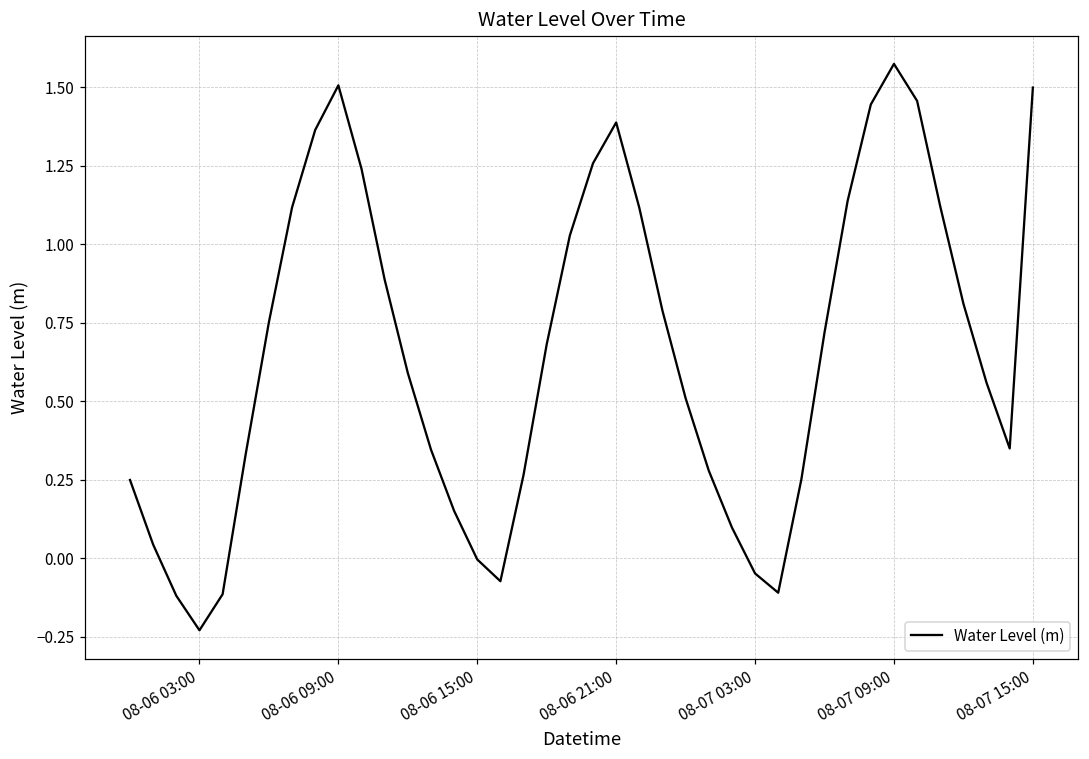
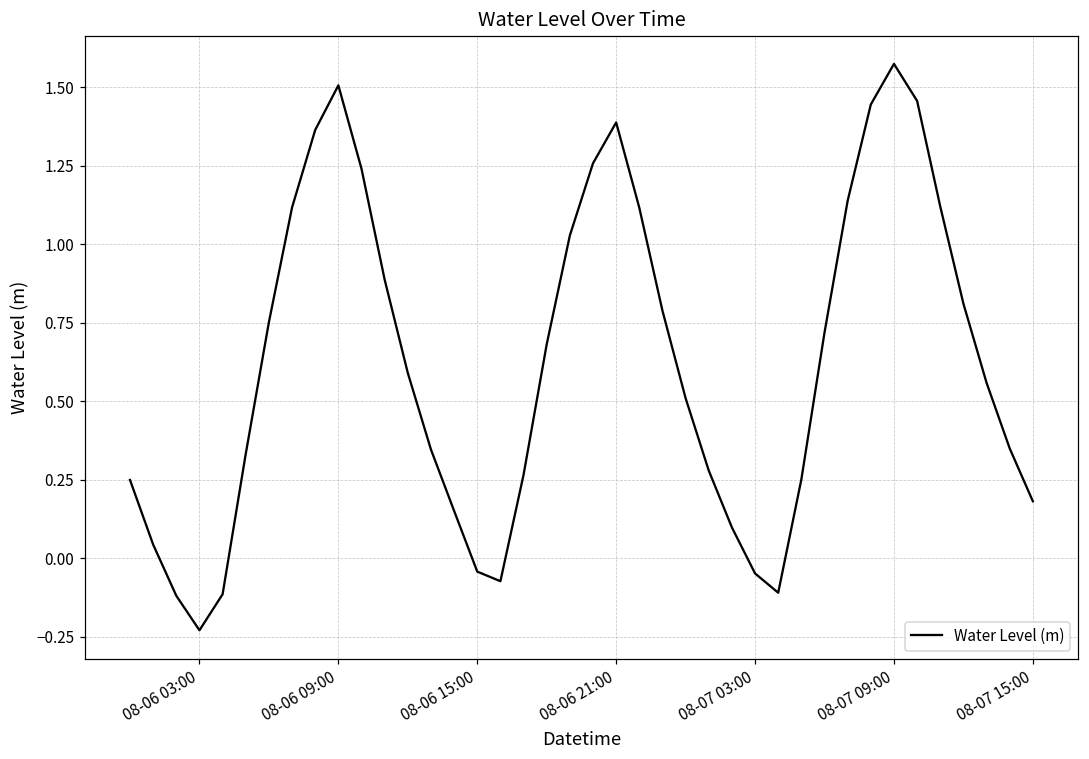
  {
    "08-06 03:00": -0.23,
    "08-06 09:00": 1.51,
-   "08-06 15:00": 0.00,
+   "08-06 15:00": -0.04,
    "08-06 21:00": 1.39,
    "08-07 03:00": -0.05,
    "08-07 09:00": 1.57,
-   "08-07 15:00": 1.50
+   "08-07 15:00": 0.18
  }
